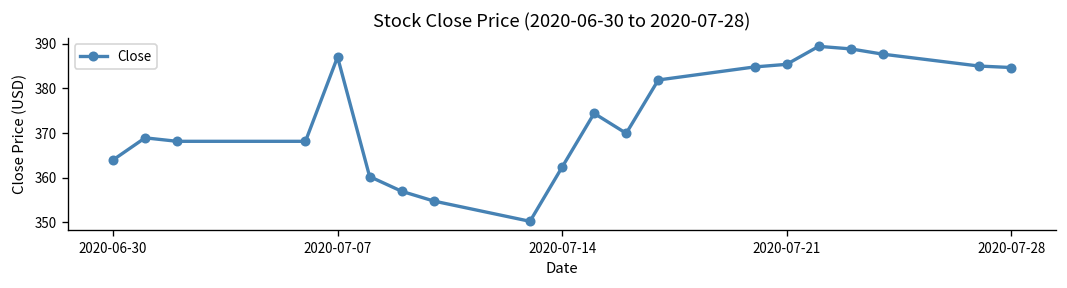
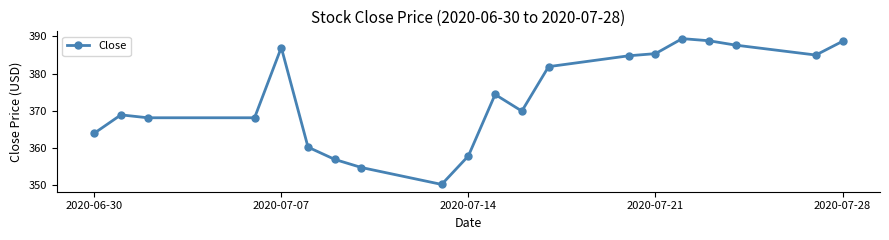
  {
    "2020-06-30": 364,
    "2020-07-07": 387,
-   "2020-07-14": 362,
+   "2020-07-14": 358,
    "2020-07-21": 385,
-   "2020-07-28": 385
+   "2020-07-28": 389
  }
